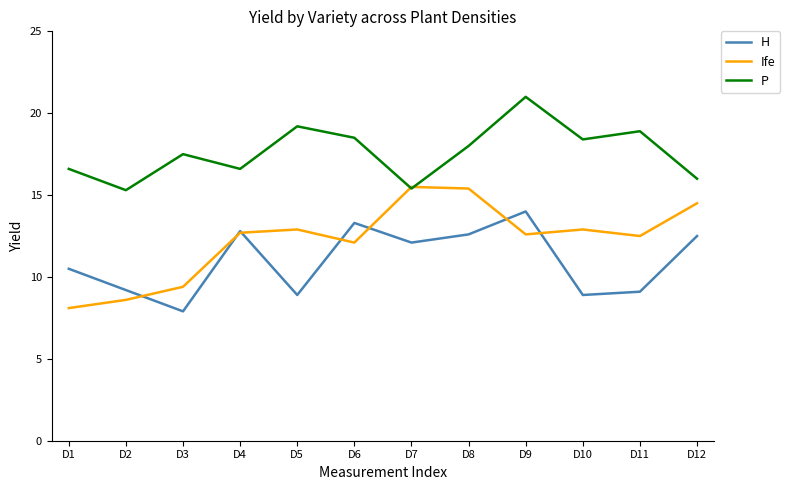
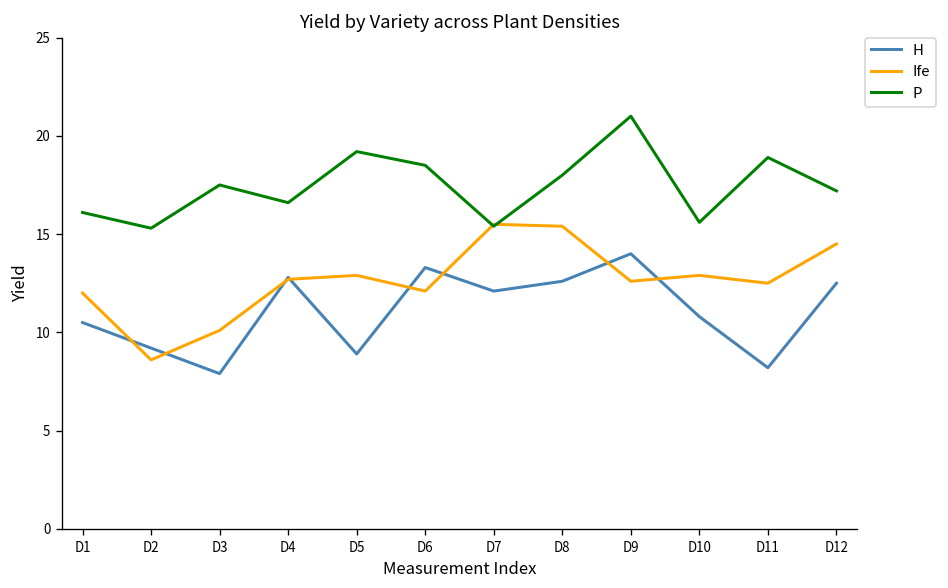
  {
    "H": {
      "D1": 10.5,
      "D2": 9.2,
      "D3": 7.9,
      "D5": 8.9,
      "D6": 13.3,
      "D7": 12.1,
      "D8": 12.6,
      "D9": 14.0,
-     "D10": 8.9,
-     "D11": 9.1,
+     "D10": 10.8,
+     "D11": 8.2,
      "D12": 12.5
    },
    "Ife": {
-     "D1": 8.1,
+     "D1": 12.0,
      "D2": 8.6,
-     "D3": 9.4,
+     "D3": 10.1,
      "D5": 12.9,
      "D6": 12.1,
      "D8": 15.4,
      "D9": 12.6,
      "D10": 12.9,
      "D11": 12.5,
      "D12": 14.5
    },
    "P": {
-     "D1": 16.6,
+     "D1": 16.1,
      "D2": 15.3,
      "D3": 17.5,
      "D4": 16.6,
      "D5": 19.2,
      "D6": 18.5,
      "D8": 18.0,
      "D9": 21.0,
-     "D10": 18.4,
+     "D10": 15.6,
      "D11": 18.9,
-     "D12": 16.0
+     "D12": 17.2
    }
  }
